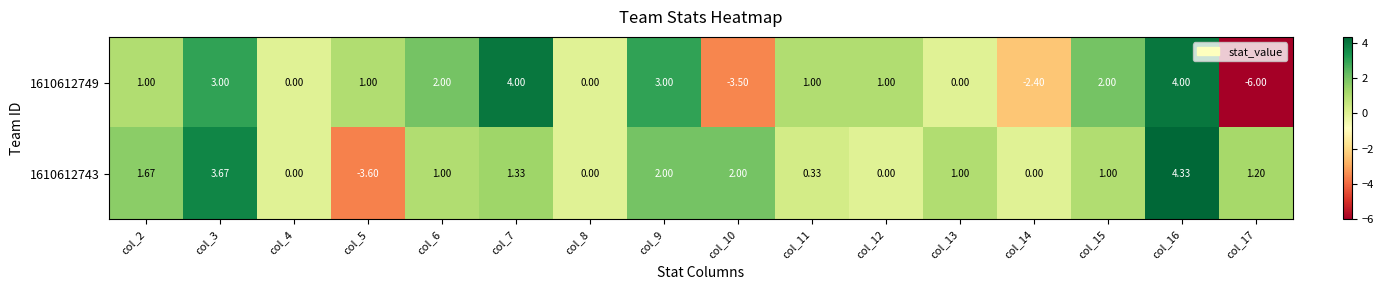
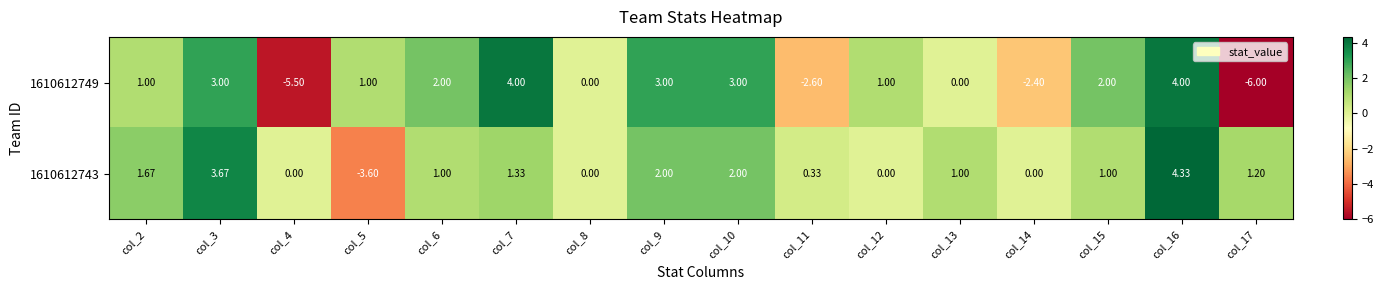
  {
    "1610612749": {
      "col_2": 1.00,
      "col_3": 3.00,
-     "col_4": 0.00,
+     "col_4": -5.50,
      "col_5": 1.00,
      "col_6": 2.00,
      "col_7": 4.00,
      "col_8": 0.00,
      "col_9": 3.00,
-     "col_10": -3.50,
-     "col_11": 1.00,
+     "col_10": 3.00,
+     "col_11": -2.60,
      "col_12": 1.00,
      "col_13": 0.00,
      "col_14": -2.40,
      "col_15": 2.00,
      "col_16": 4.00,
      "col_17": -6.00
    },
    "1610612743": {
      "col_2": 1.67,
      "col_3": 3.67,
      "col_4": 0.00,
      "col_5": -3.60,
      "col_6": 1.00,
      "col_7": 1.33,
      "col_8": 0.00,
      "col_9": 2.00,
      "col_10": 2.00,
      "col_11": 0.33,
      "col_12": 0.00,
      "col_13": 1.00,
      "col_14": 0.00,
      "col_15": 1.00,
      "col_16": 4.33,
      "col_17": 1.20
    }
  }
